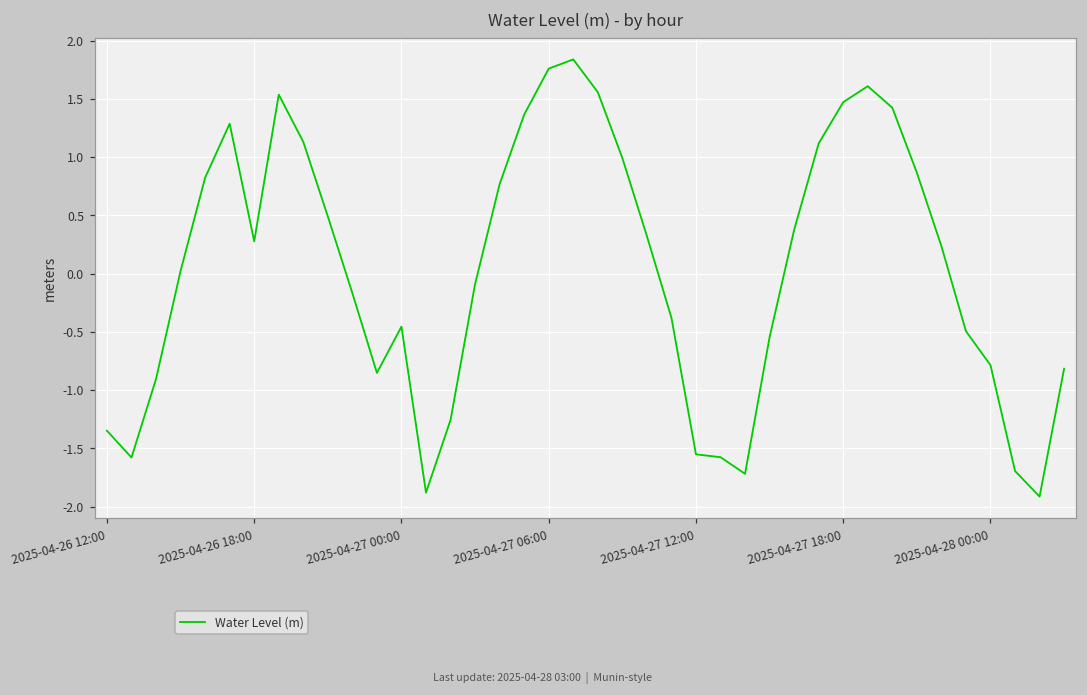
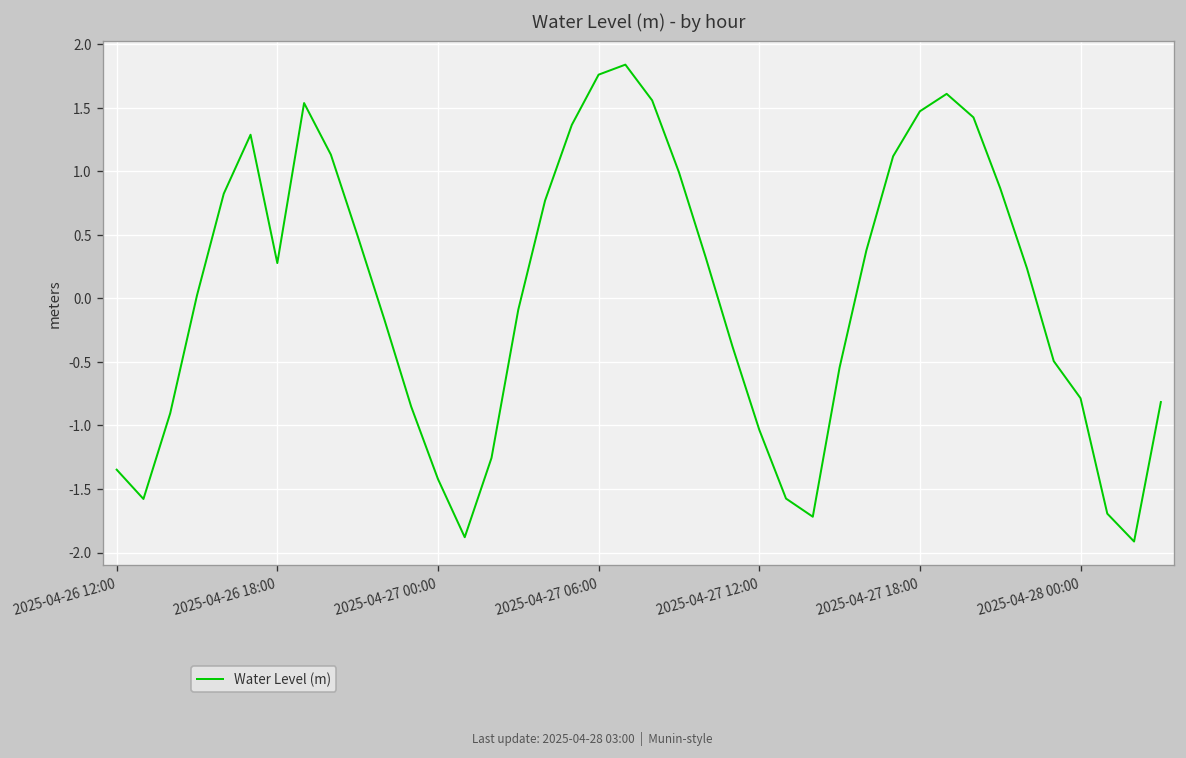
  {
    "2025-04-26 12:00": -1.35,
    "2025-04-26 18:00": 0.28,
-   "2025-04-27 00:00": -0.45,
+   "2025-04-27 00:00": -1.42,
    "2025-04-27 06:00": 1.76,
-   "2025-04-27 12:00": -1.55,
+   "2025-04-27 12:00": -1.03,
    "2025-04-27 18:00": 1.47,
    "2025-04-28 00:00": -0.79
  }
